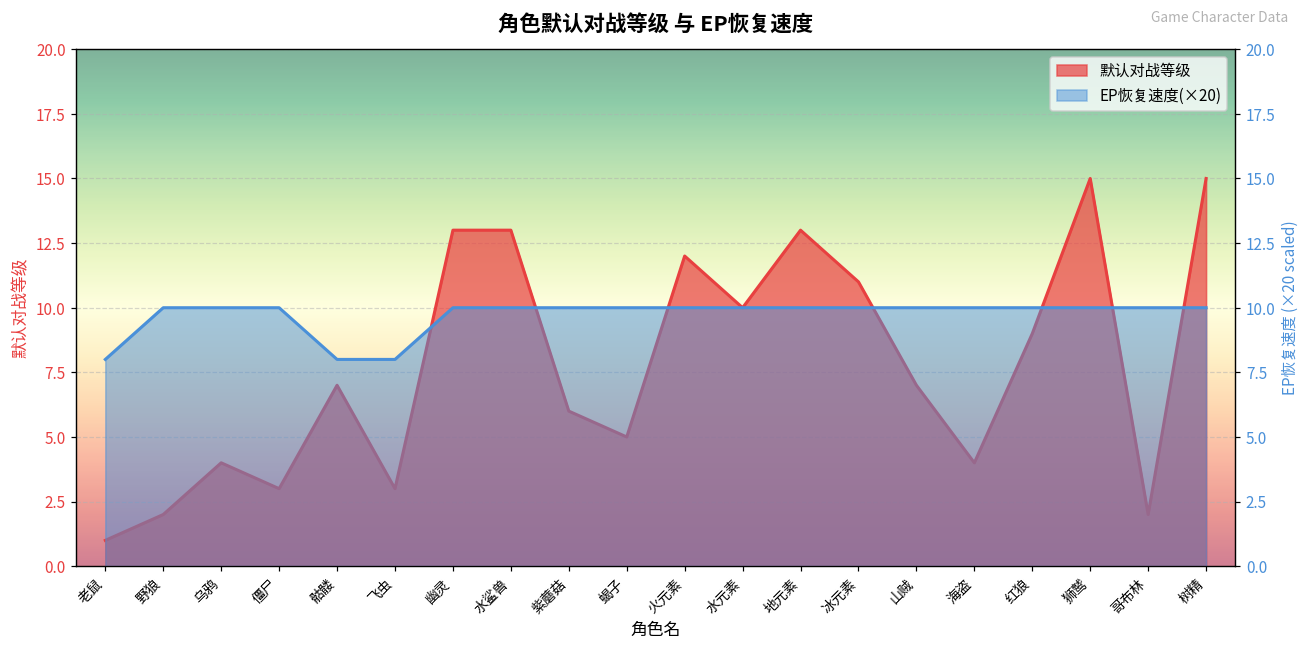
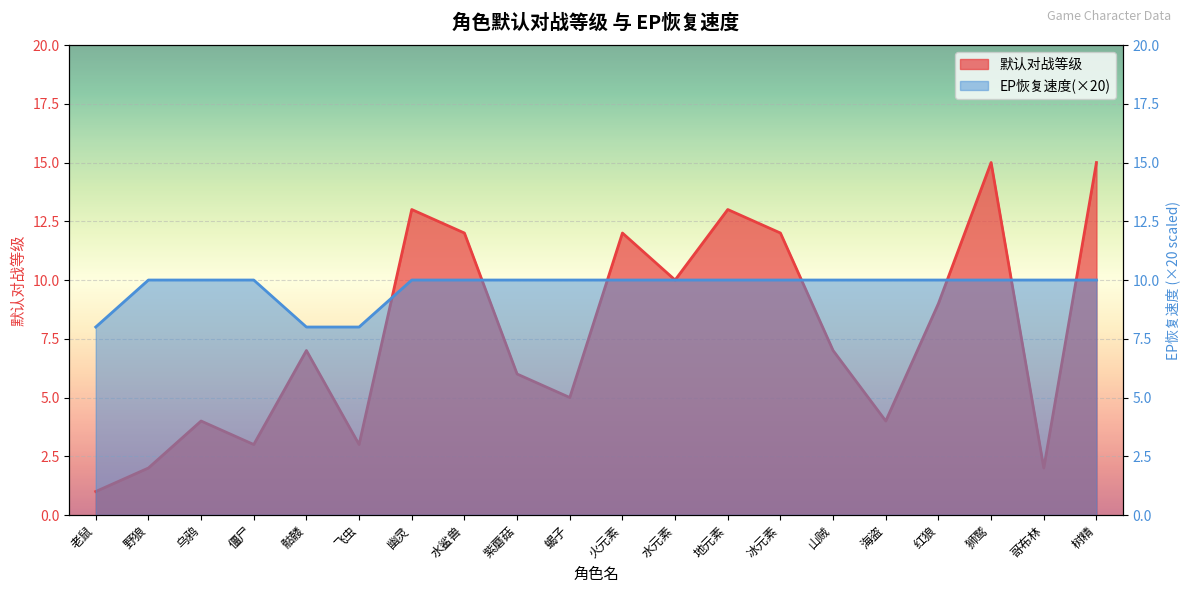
  {
    "默认对战等级": {
      "老鼠": 1,
      "野狼": 2,
      "乌鸦": 4,
      "僵尸": 3,
      "骷髅": 7,
      "飞虫": 3,
      "幽灵": 13,
-     "水鲨兽": 13,
+     "水鲨兽": 12,
      "紫蘑菇": 6,
      "蝎子": 5,
      "火元素": 12,
      "水元素": 10,
      "地元素": 13,
-     "冰元素": 11,
+     "冰元素": 12,
      "山贼": 7,
      "海盗": 4,
      "红狼": 9,
      "狮鹫": 15,
      "哥布林": 2,
      "树精": 15
    },
    "EP恢复速度(×20)": {
      "老鼠": 8.0,
      "野狼": 10.0,
      "乌鸦": 10.0,
      "僵尸": 10.0,
      "骷髅": 8.0,
      "飞虫": 8.0,
      "幽灵": 10.0,
      "水鲨兽": 10.0,
      "紫蘑菇": 10.0,
      "蝎子": 10.0,
      "火元素": 10.0,
      "水元素": 10.0,
      "地元素": 10.0,
      "冰元素": 10.0,
      "山贼": 10.0,
      "海盗": 10.0,
      "红狼": 10.0,
      "狮鹫": 10.0,
      "哥布林": 10.0,
      "树精": 10.0
    }
  }
